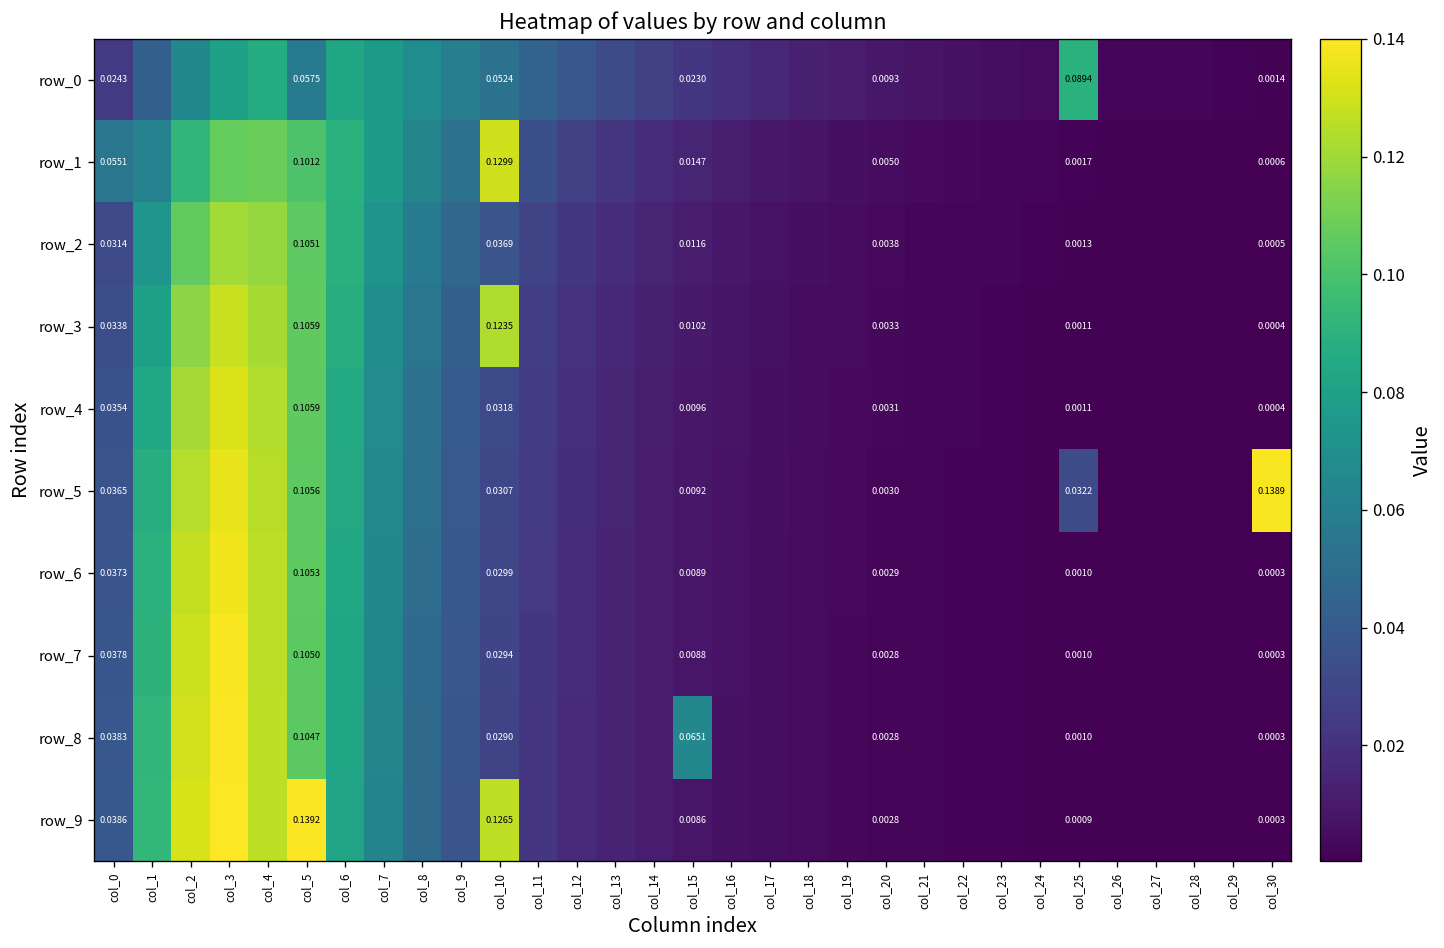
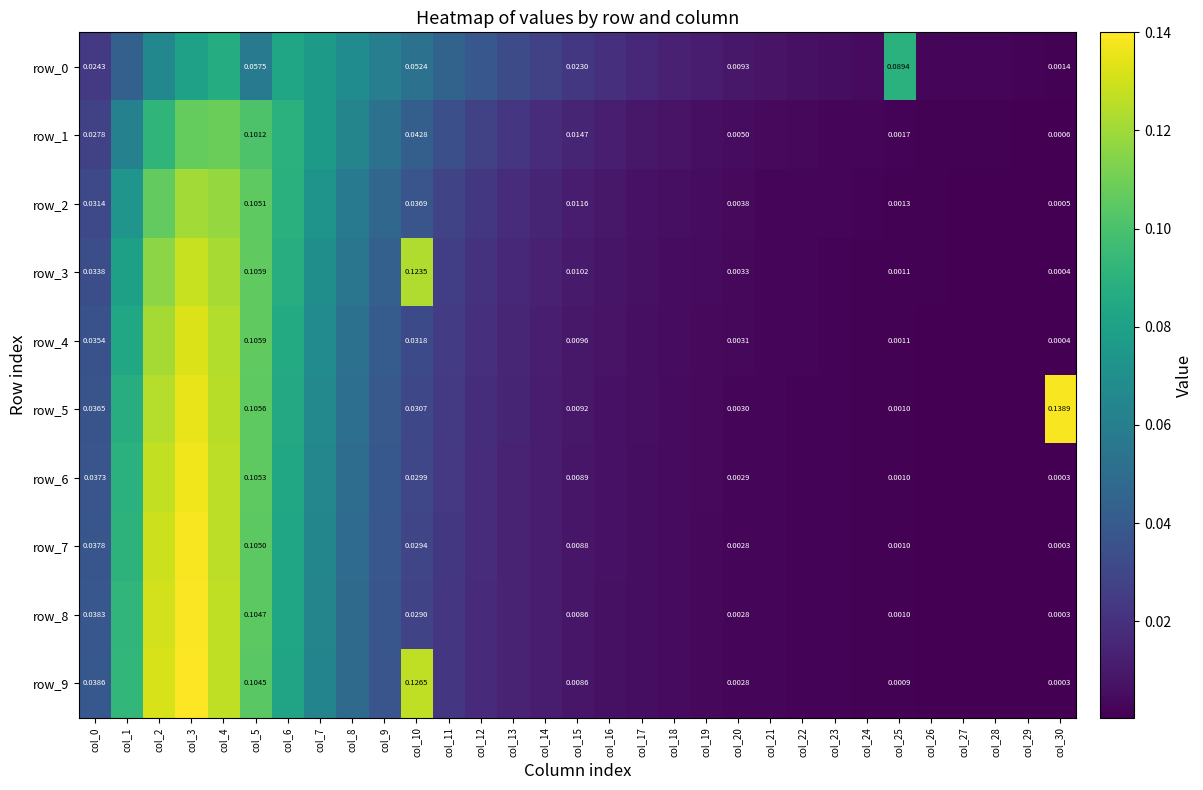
  {
    "row_0": {
      "col_0": 0.0243,
      "col_5": 0.0575,
      "col_10": 0.0524,
      "col_15": 0.0230,
      "col_20": 0.0093,
      "col_25": 0.0894,
      "col_30": 0.0014
    },
    "row_1": {
-     "col_0": 0.0551,
+     "col_0": 0.0278,
      "col_5": 0.1012,
-     "col_10": 0.1299,
+     "col_10": 0.0428,
      "col_15": 0.0147,
      "col_20": 0.0050,
      "col_25": 0.0017,
      "col_30": 0.0006
    },
    "row_2": {
      "col_0": 0.0314,
      "col_5": 0.1051,
      "col_10": 0.0369,
      "col_15": 0.0116,
      "col_20": 0.0038,
      "col_25": 0.0013,
      "col_30": 0.0005
    },
    "row_3": {
      "col_0": 0.0338,
      "col_5": 0.1059,
      "col_10": 0.1235,
      "col_15": 0.0102,
      "col_20": 0.0033,
      "col_25": 0.0011,
      "col_30": 0.0004
    },
    "row_4": {
      "col_0": 0.0354,
      "col_5": 0.1059,
      "col_10": 0.0318,
      "col_15": 0.0096,
      "col_20": 0.0031,
      "col_25": 0.0011,
      "col_30": 0.0004
    },
    "row_5": {
      "col_0": 0.0365,
      "col_5": 0.1056,
      "col_10": 0.0307,
      "col_15": 0.0092,
      "col_20": 0.0030,
-     "col_25": 0.0322,
+     "col_25": 0.0010,
      "col_30": 0.1389
    },
    "row_6": {
      "col_0": 0.0373,
      "col_5": 0.1053,
      "col_10": 0.0299,
      "col_15": 0.0089,
      "col_20": 0.0029,
      "col_25": 0.0010,
      "col_30": 0.0003
    },
    "row_7": {
      "col_0": 0.0378,
      "col_5": 0.1050,
      "col_10": 0.0294,
      "col_15": 0.0088,
      "col_20": 0.0028,
      "col_25": 0.0010,
      "col_30": 0.0003
    },
    "row_8": {
      "col_0": 0.0383,
      "col_5": 0.1047,
      "col_10": 0.0290,
-     "col_15": 0.0651,
+     "col_15": 0.0086,
      "col_20": 0.0028,
      "col_25": 0.0010,
      "col_30": 0.0003
    },
    "row_9": {
      "col_0": 0.0386,
-     "col_5": 0.1392,
+     "col_5": 0.1045,
      "col_10": 0.1265,
      "col_15": 0.0086,
      "col_20": 0.0028,
      "col_25": 0.0009,
      "col_30": 0.0003
    }
  }
